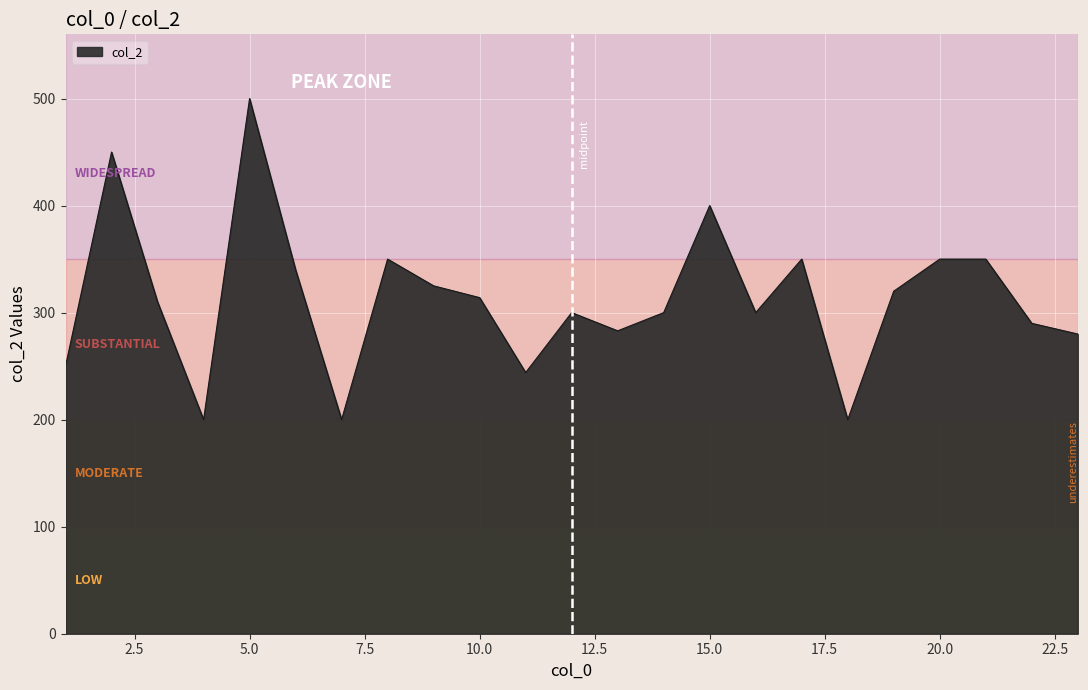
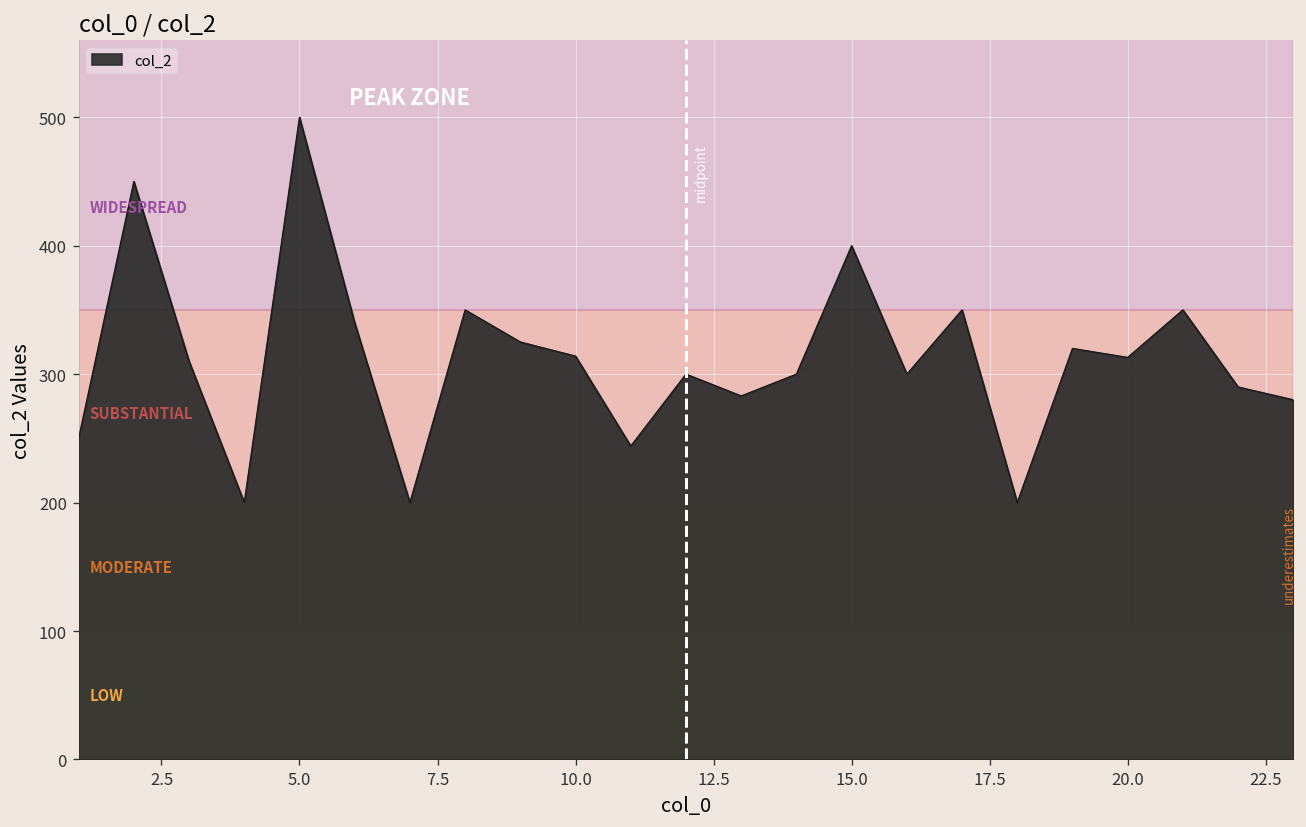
  {
    "5.0": 500,
    "10.0": 314,
    "15.0": 400,
-   "20.0": 350
+   "20.0": 313
  }
